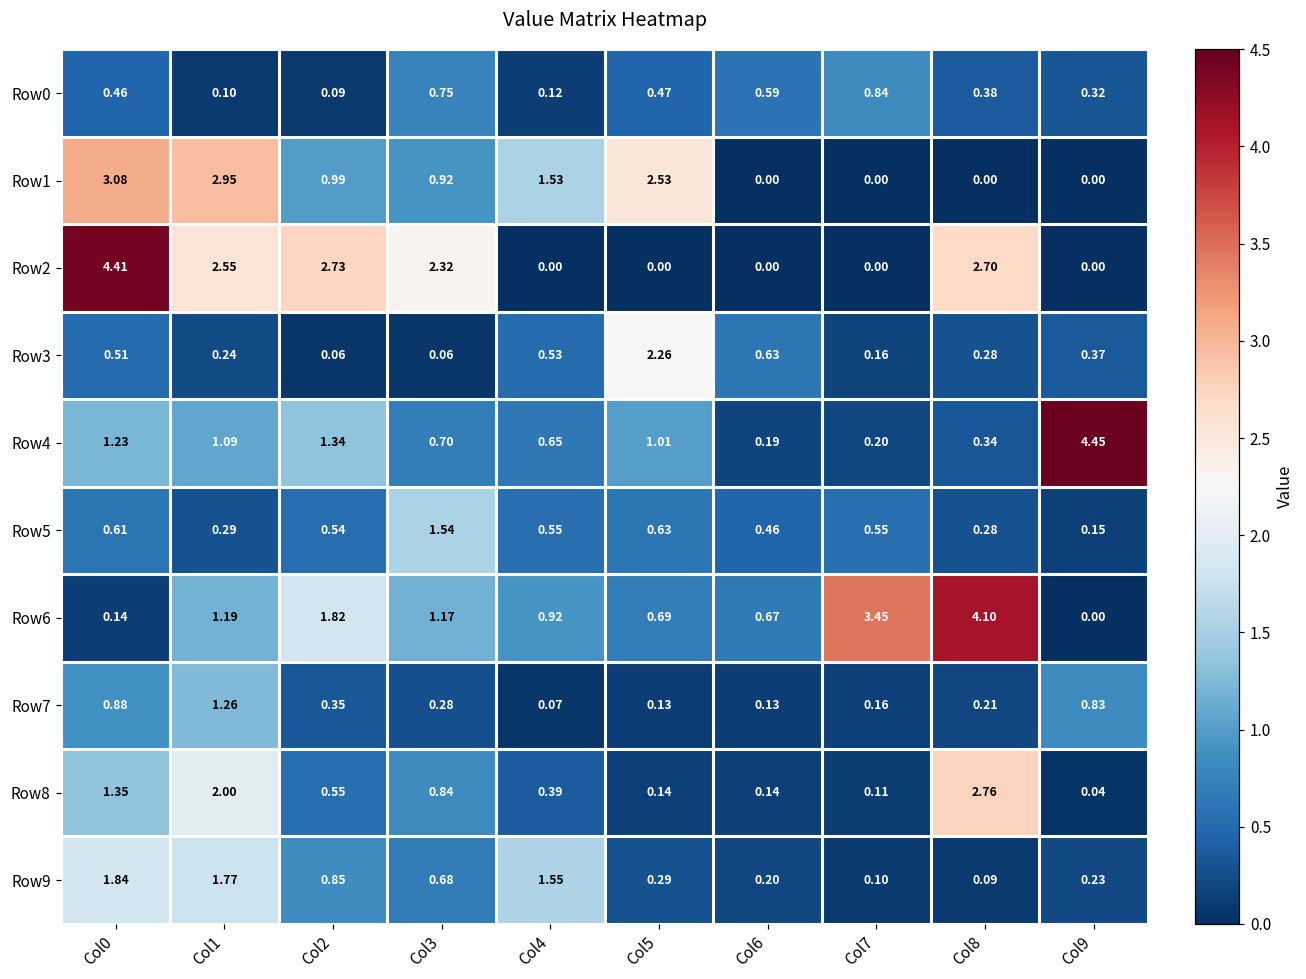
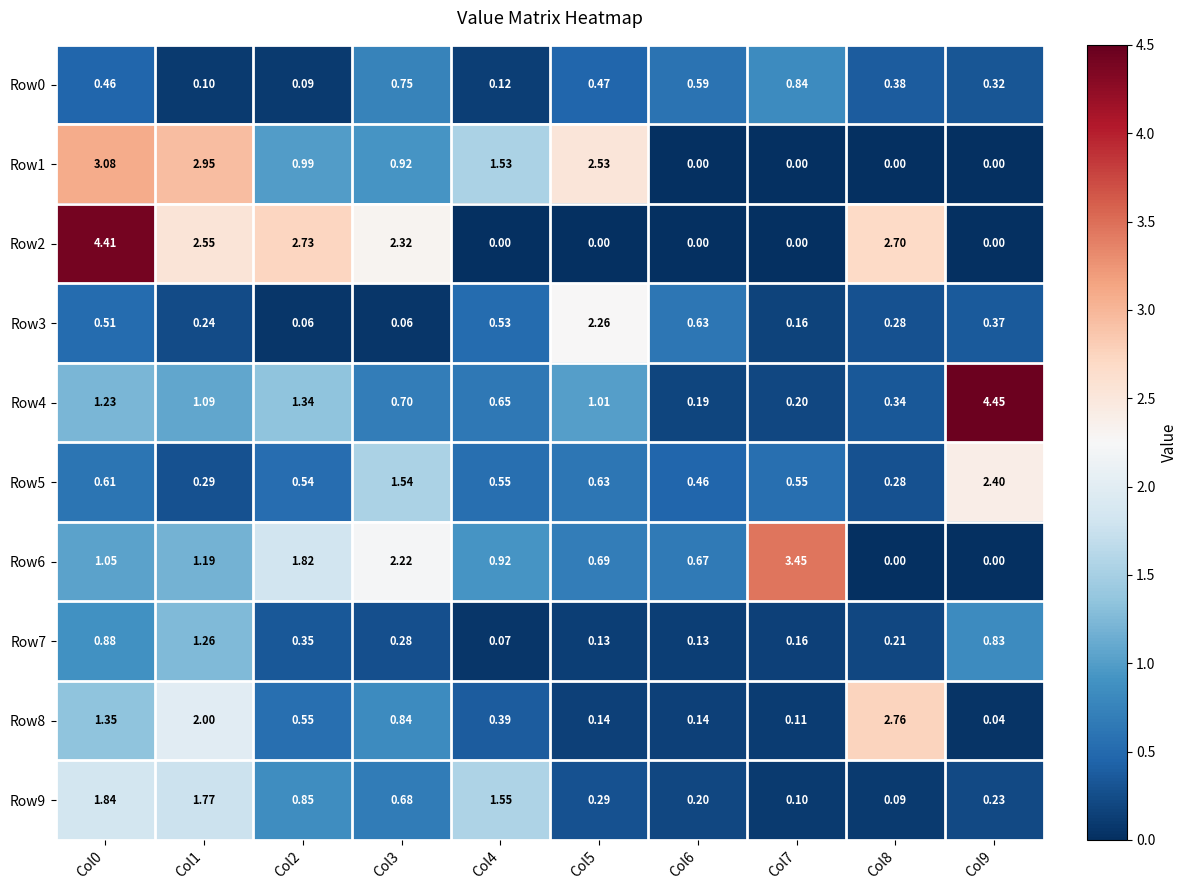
  {
    "Row0": {
      "Col0": 0.46,
      "Col1": 0.10,
      "Col2": 0.09,
      "Col3": 0.75,
      "Col4": 0.12,
      "Col5": 0.47,
      "Col6": 0.59,
      "Col7": 0.84,
      "Col8": 0.38,
      "Col9": 0.32
    },
    "Row1": {
      "Col0": 3.08,
      "Col1": 2.95,
      "Col2": 0.99,
      "Col3": 0.92,
      "Col4": 1.53,
      "Col5": 2.53,
      "Col6": 0.00,
      "Col7": 0.00,
      "Col8": 0.00,
      "Col9": 0.00
    },
    "Row2": {
      "Col0": 4.41,
      "Col1": 2.55,
      "Col2": 2.73,
      "Col3": 2.32,
      "Col4": 0.00,
      "Col5": 0.00,
      "Col6": 0.00,
      "Col7": 0.00,
      "Col8": 2.70,
      "Col9": 0.00
    },
    "Row3": {
      "Col0": 0.51,
      "Col1": 0.24,
      "Col2": 0.06,
      "Col3": 0.06,
      "Col4": 0.53,
      "Col5": 2.26,
      "Col6": 0.63,
      "Col7": 0.16,
      "Col8": 0.28,
      "Col9": 0.37
    },
    "Row4": {
      "Col0": 1.23,
      "Col1": 1.09,
      "Col2": 1.34,
      "Col3": 0.70,
      "Col4": 0.65,
      "Col5": 1.01,
      "Col6": 0.19,
      "Col7": 0.20,
      "Col8": 0.34,
      "Col9": 4.45
    },
    "Row5": {
      "Col0": 0.61,
      "Col1": 0.29,
      "Col2": 0.54,
      "Col3": 1.54,
      "Col4": 0.55,
      "Col5": 0.63,
      "Col6": 0.46,
      "Col7": 0.55,
      "Col8": 0.28,
-     "Col9": 0.15
+     "Col9": 2.40
    },
    "Row6": {
-     "Col0": 0.14,
+     "Col0": 1.05,
      "Col1": 1.19,
      "Col2": 1.82,
-     "Col3": 1.17,
+     "Col3": 2.22,
      "Col4": 0.92,
      "Col5": 0.69,
      "Col6": 0.67,
      "Col7": 3.45,
-     "Col8": 4.10,
+     "Col8": 0.00,
      "Col9": 0.00
    },
    "Row7": {
      "Col0": 0.88,
      "Col1": 1.26,
      "Col2": 0.35,
      "Col3": 0.28,
      "Col4": 0.07,
      "Col5": 0.13,
      "Col6": 0.13,
      "Col7": 0.16,
      "Col8": 0.21,
      "Col9": 0.83
    },
    "Row8": {
      "Col0": 1.35,
      "Col1": 2.00,
      "Col2": 0.55,
      "Col3": 0.84,
      "Col4": 0.39,
      "Col5": 0.14,
      "Col6": 0.14,
      "Col7": 0.11,
      "Col8": 2.76,
      "Col9": 0.04
    },
    "Row9": {
      "Col0": 1.84,
      "Col1": 1.77,
      "Col2": 0.85,
      "Col3": 0.68,
      "Col4": 1.55,
      "Col5": 0.29,
      "Col6": 0.20,
      "Col7": 0.10,
      "Col8": 0.09,
      "Col9": 0.23
    }
  }
